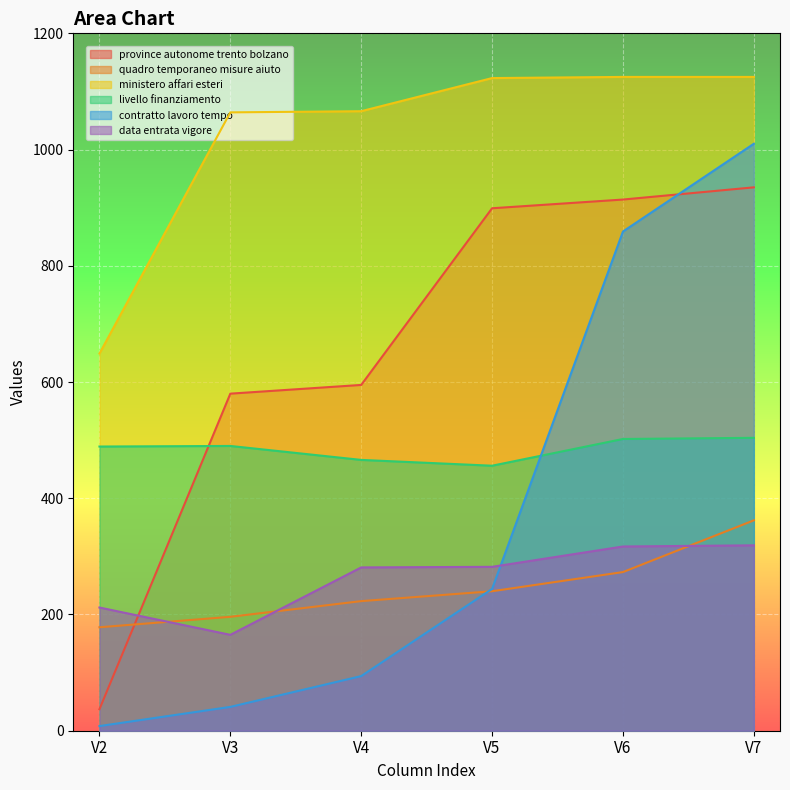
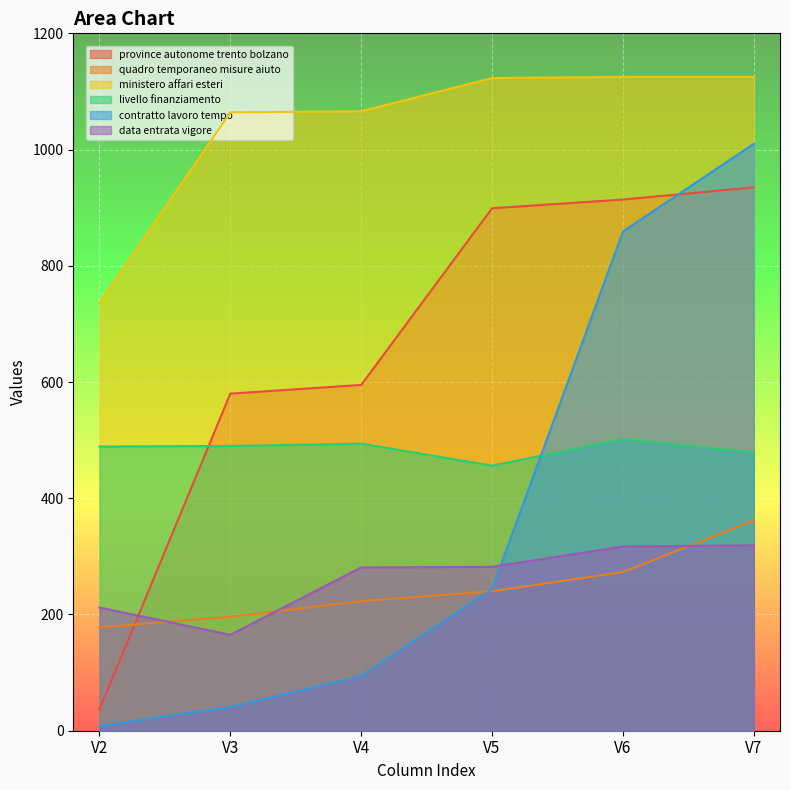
  {
    "ministero affari esteri": {
-     "V2": 650,
+     "V2": 740,
      "V4": 1070,
      "V5": 1120,
      "V6": 1130,
      "V7": 1130
    },
    "livello finanziamento": {
      "V2": 490,
      "V3": 490,
-     "V4": 470,
+     "V4": 490,
      "V5": 460,
      "V6": 500,
-     "V7": 500
+     "V7": 480
    },
    "contratto lavoro tempo": {
      "V2": 10,
      "V3": 40,
      "V4": 90,
      "V6": 860,
      "V7": 1010
    },
    "data entrata vigore": {
      "V2": 210,
      "V3": 170,
      "V4": 280,
      "V5": 280,
      "V6": 320,
      "V7": 320
    }
  }
